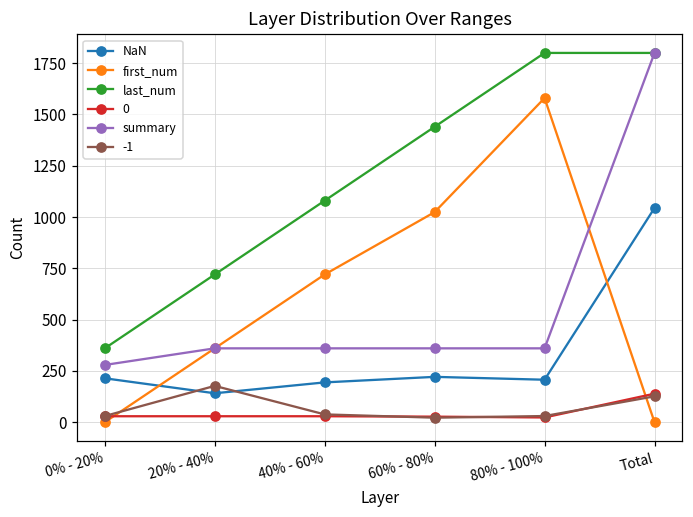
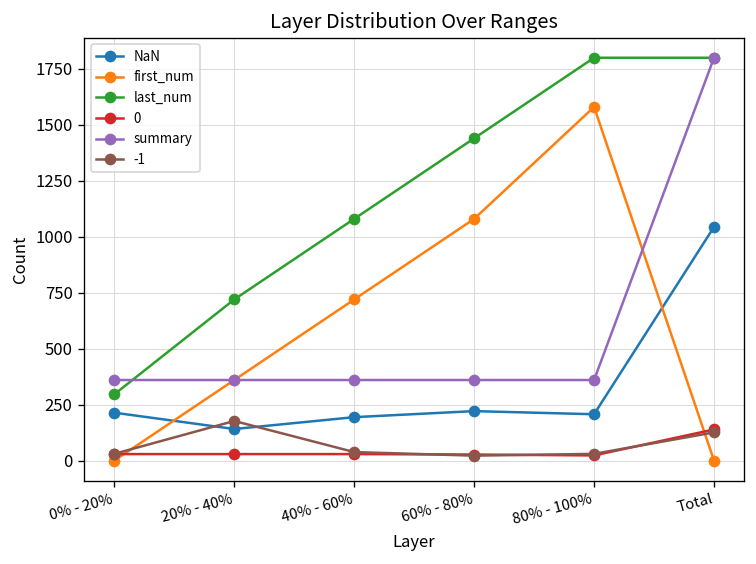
  {
    "NaN": {
      "0% - 20%": 210,
      "20% - 40%": 140,
      "40% - 60%": 190,
      "60% - 80%": 220,
      "80% - 100%": 210,
      "Total": 1040
    },
    "first_num": {
      "0% - 20%": 0,
      "40% - 60%": 720,
-     "60% - 80%": 1020,
+     "60% - 80%": 1080,
      "80% - 100%": 1580,
      "Total": 0
    },
    "last_num": {
-     "0% - 20%": 360,
+     "0% - 20%": 300,
      "20% - 40%": 720,
      "40% - 60%": 1080,
      "60% - 80%": 1440,
      "80% - 100%": 1800
    },
    "0": {
      "20% - 40%": 30
    },
    "summary": {
-     "0% - 20%": 280,
+     "0% - 20%": 360,
      "40% - 60%": 360,
      "60% - 80%": 360,
      "80% - 100%": 360
    },
    "-1": {
      "20% - 40%": 180
    }
  }
